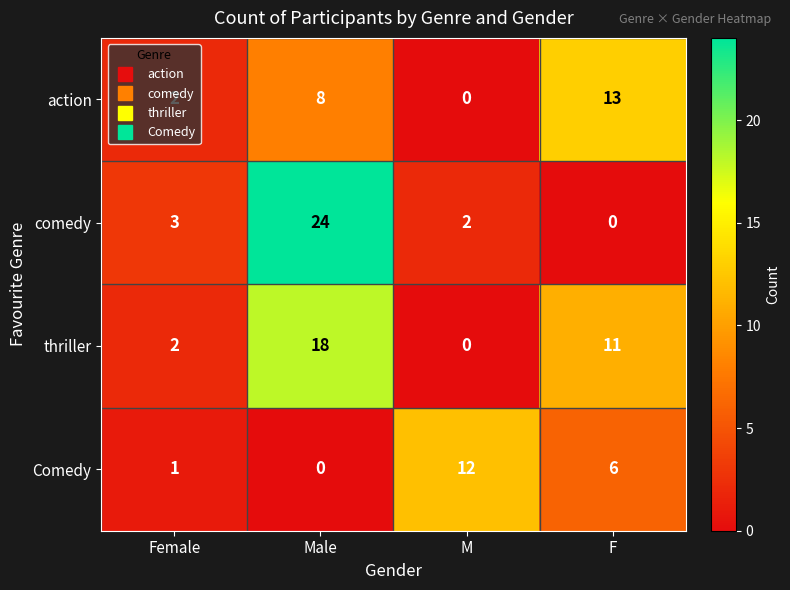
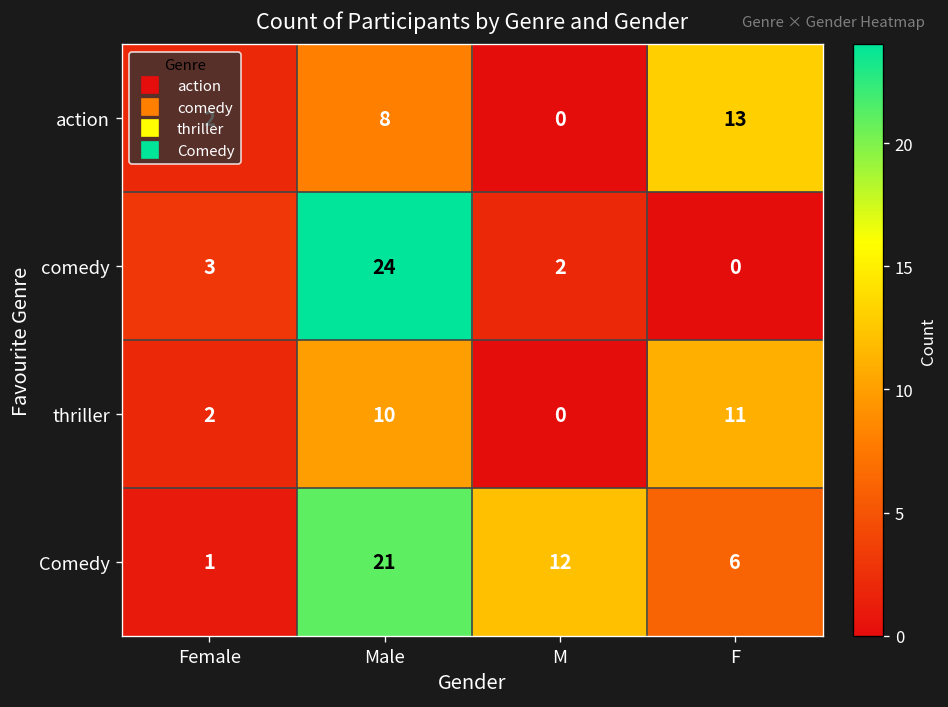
  {
    "action": {
      "Male": 8,
      "M": 0,
      "F": 13
    },
    "comedy": {
      "Female": 3,
      "Male": 24,
      "M": 2,
      "F": 0
    },
    "thriller": {
      "Female": 2,
-     "Male": 18,
+     "Male": 10,
      "M": 0,
      "F": 11
    },
    "Comedy": {
      "Female": 1,
-     "Male": 0,
+     "Male": 21,
      "M": 12,
      "F": 6
    }
  }
